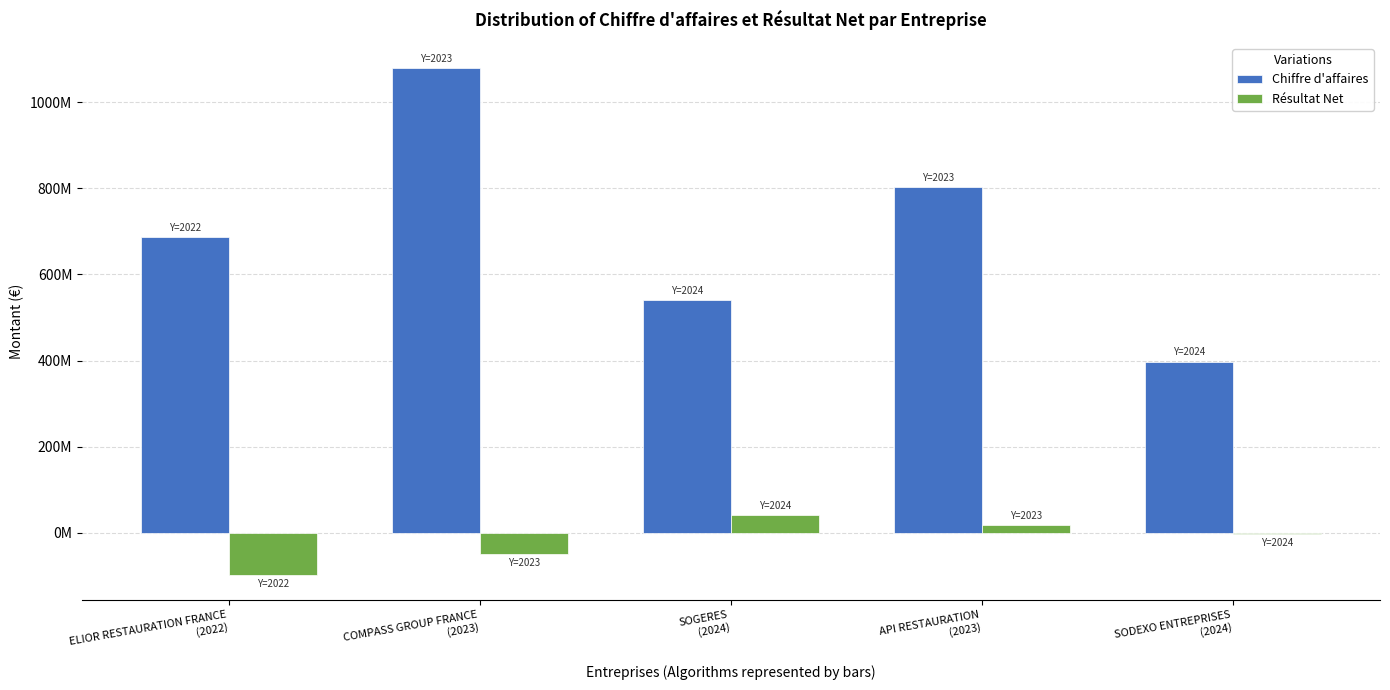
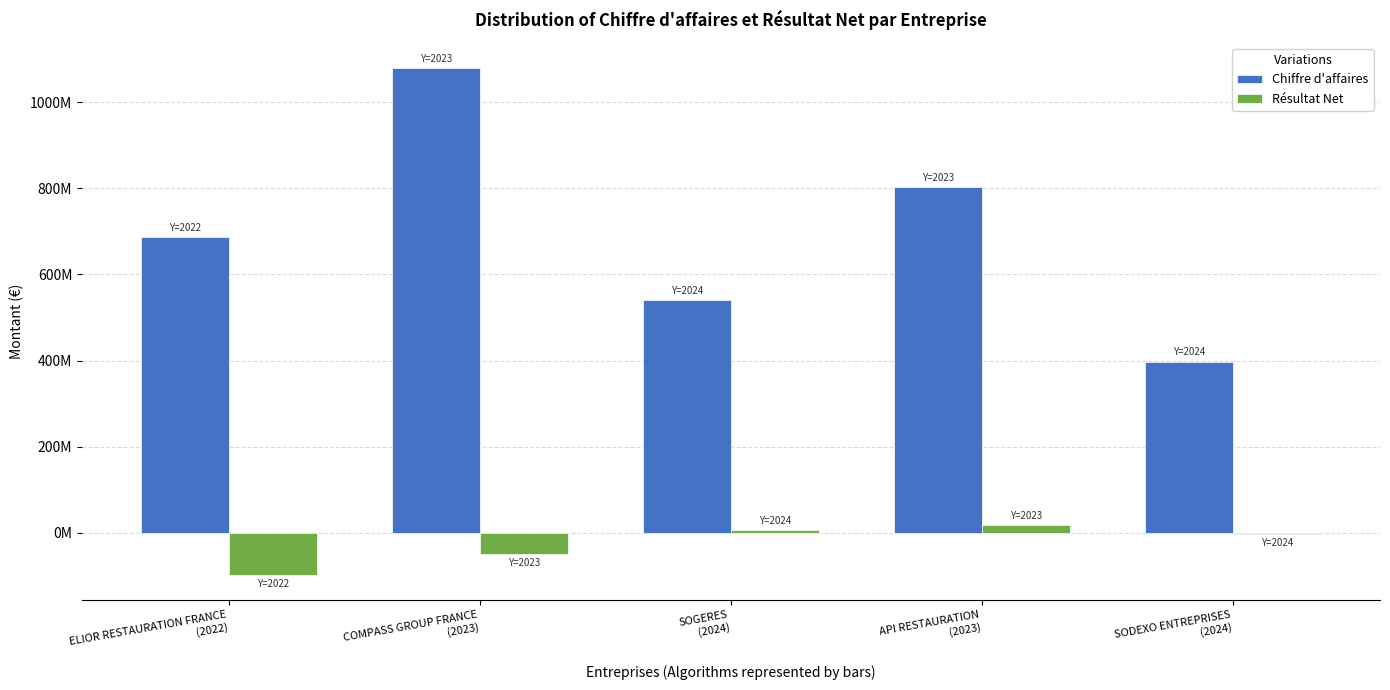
  {
    "Résultat Net": {
-     "SOGERES (2024)": 40000000
+     "SOGERES (2024)": 10000000
    }
  }
